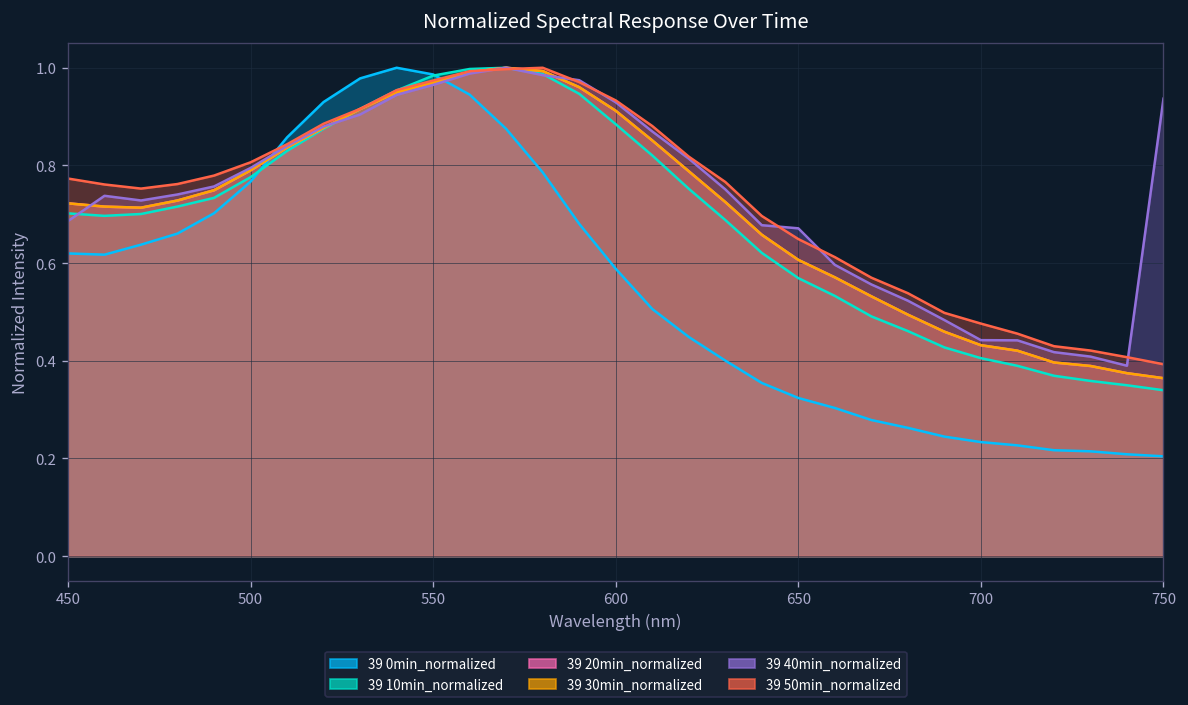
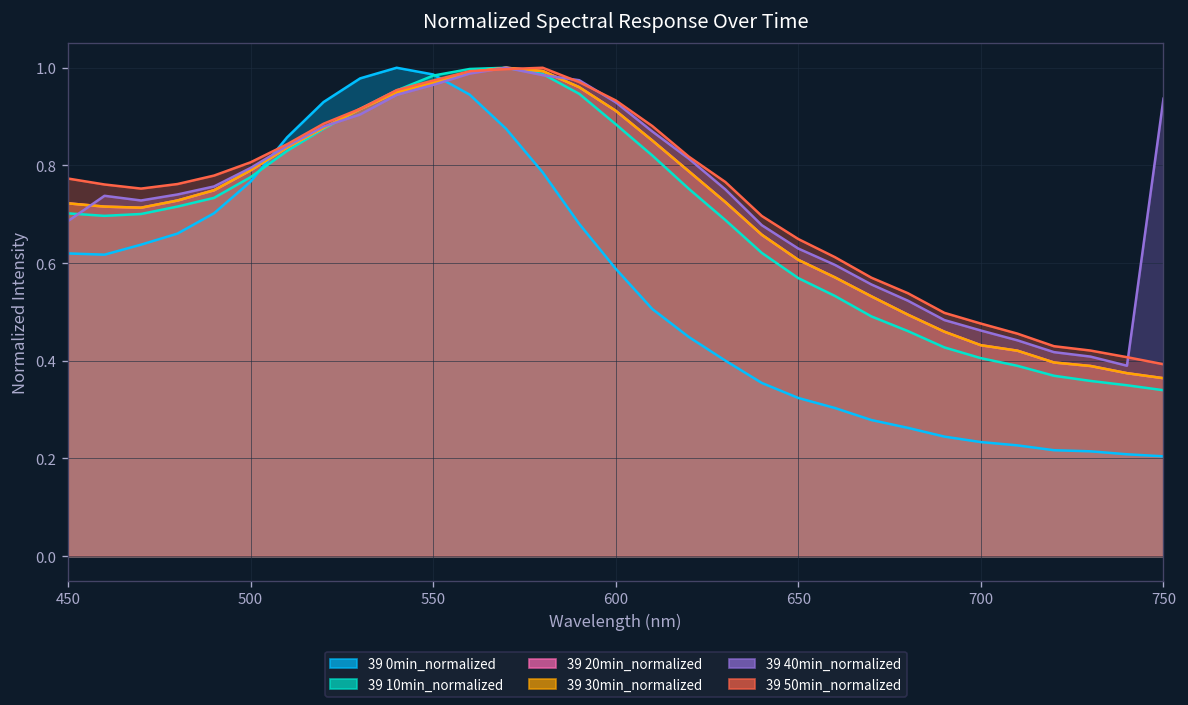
  {
    "39 40min_normalized": {
      "450": 0.69,
-     "650": 0.67,
-     "700": 0.44,
+     "650": 0.63,
+     "700": 0.46,
      "750": 0.94
    }
  }
